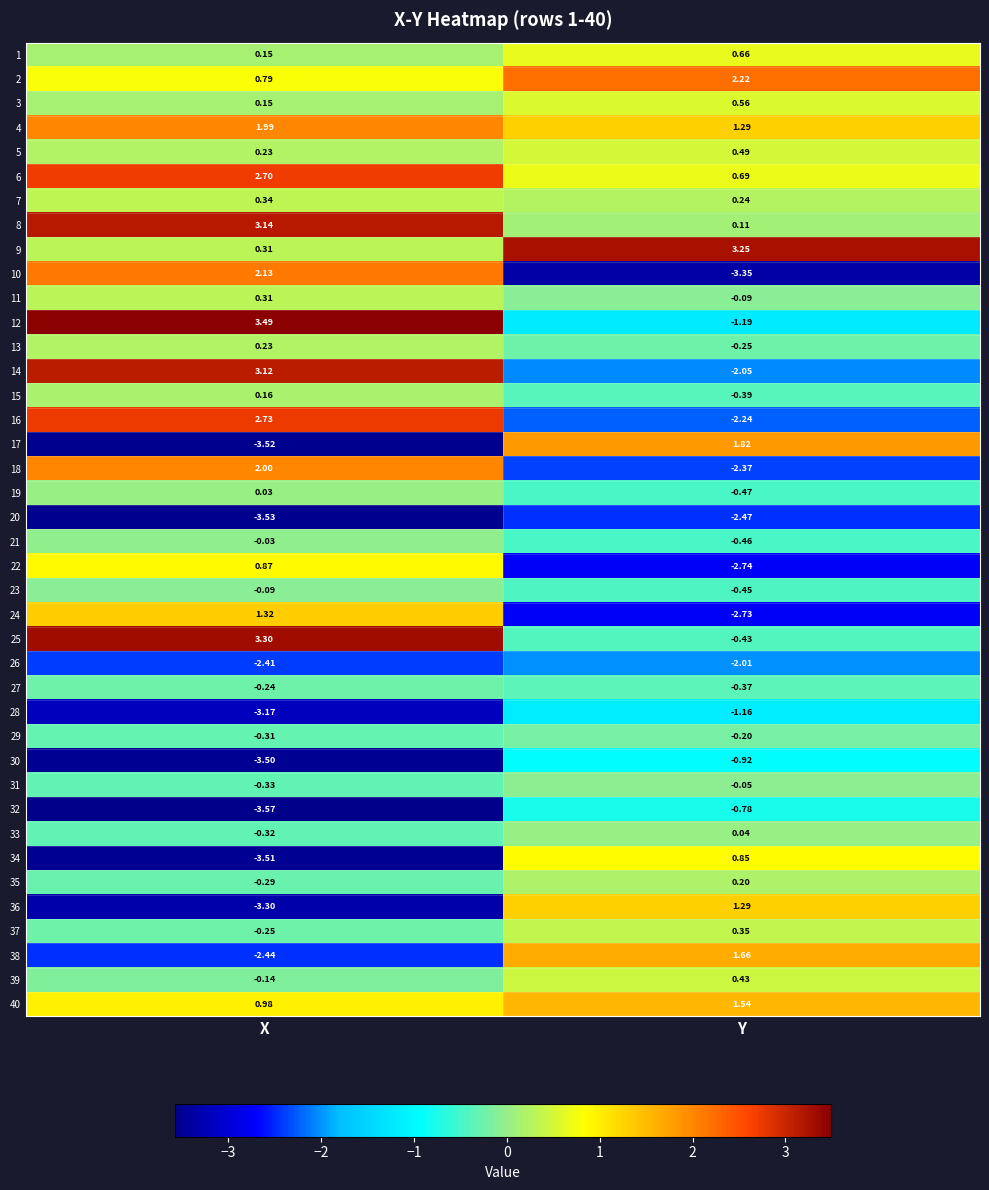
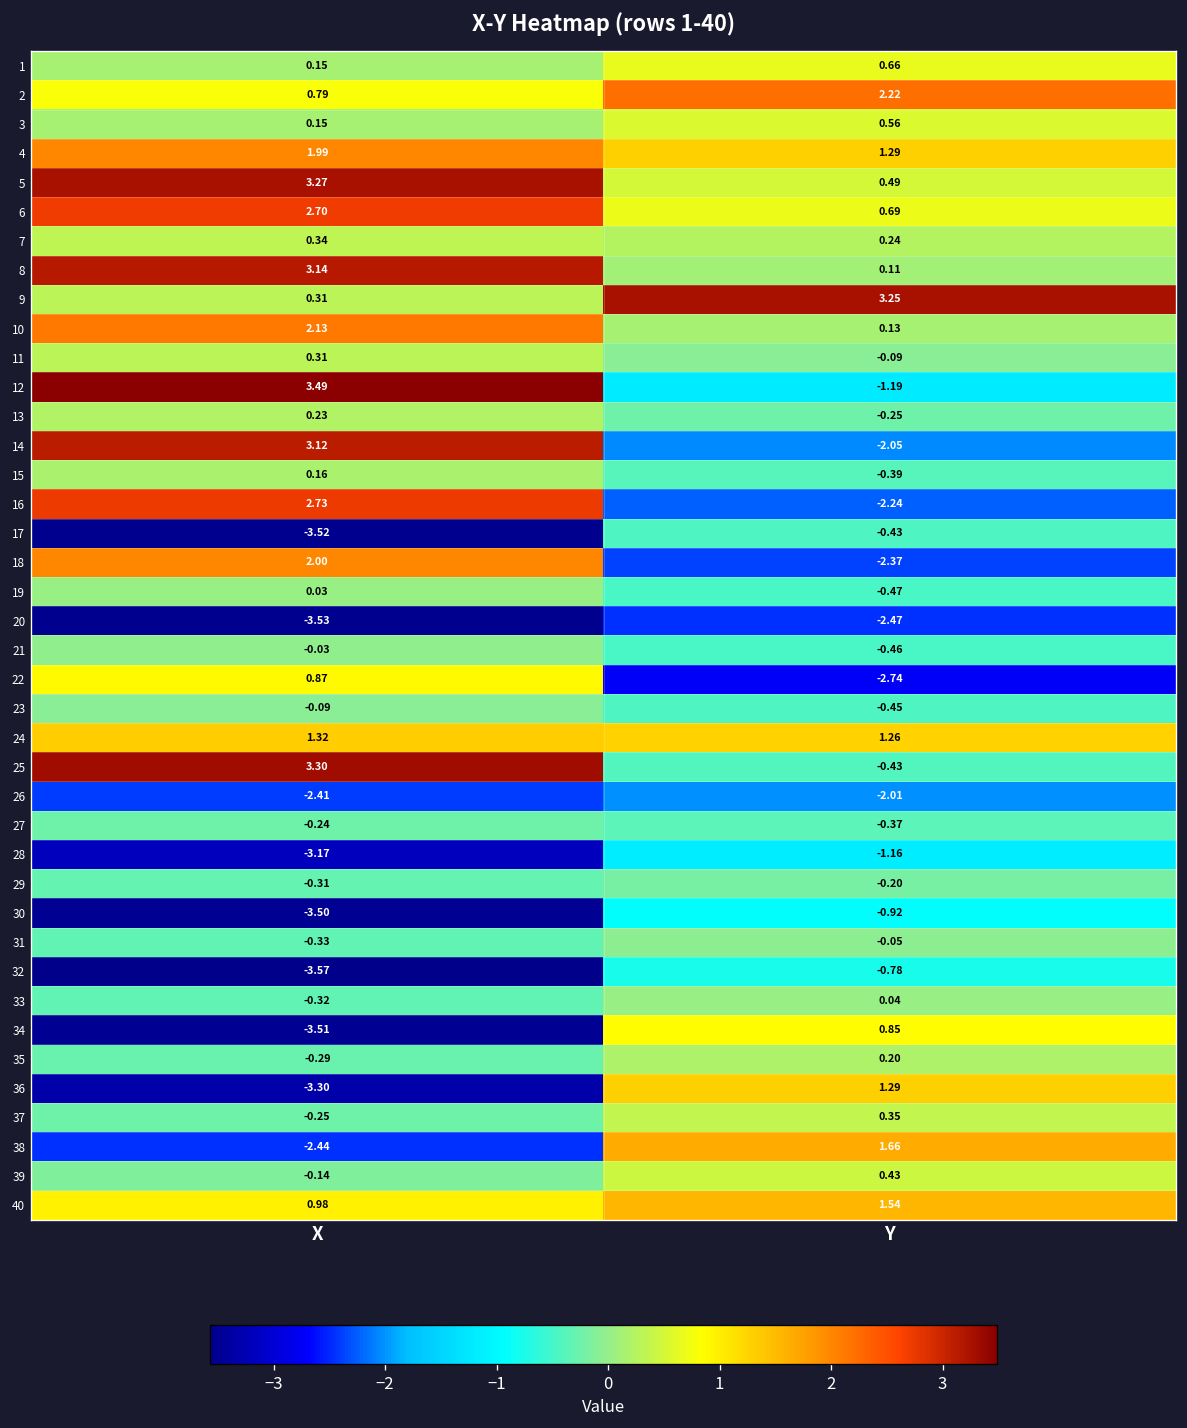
  {
    "1": {
      "X": 0.15,
      "Y": 0.66
    },
    "2": {
      "X": 0.79,
      "Y": 2.22
    },
    "3": {
      "X": 0.15,
      "Y": 0.56
    },
    "4": {
      "X": 1.99,
      "Y": 1.29
    },
    "5": {
-     "X": 0.23,
+     "X": 3.27,
      "Y": 0.49
    },
    "6": {
      "X": 2.70,
      "Y": 0.69
    },
    "7": {
      "X": 0.34,
      "Y": 0.24
    },
    "8": {
      "X": 3.14,
      "Y": 0.11
    },
    "9": {
      "X": 0.31,
      "Y": 3.25
    },
    "10": {
      "X": 2.13,
-     "Y": -3.35
+     "Y": 0.13
    },
    "11": {
      "X": 0.31,
      "Y": -0.09
    },
    "12": {
      "X": 3.49,
      "Y": -1.19
    },
    "13": {
      "X": 0.23,
      "Y": -0.25
    },
    "14": {
      "X": 3.12,
      "Y": -2.05
    },
    "15": {
      "X": 0.16,
      "Y": -0.39
    },
    "16": {
      "X": 2.73,
      "Y": -2.24
    },
    "17": {
      "X": -3.52,
-     "Y": 1.82
+     "Y": -0.43
    },
    "18": {
      "X": 2.00,
      "Y": -2.37
    },
    "19": {
      "X": 0.03,
      "Y": -0.47
    },
    "20": {
      "X": -3.53,
      "Y": -2.47
    },
    "21": {
      "X": -0.03,
      "Y": -0.46
    },
    "22": {
      "X": 0.87,
      "Y": -2.74
    },
    "23": {
      "X": -0.09,
      "Y": -0.45
    },
    "24": {
      "X": 1.32,
-     "Y": -2.73
+     "Y": 1.26
    },
    "25": {
      "X": 3.30,
      "Y": -0.43
    },
    "26": {
      "X": -2.41,
      "Y": -2.01
    },
    "27": {
      "X": -0.24,
      "Y": -0.37
    },
    "28": {
      "X": -3.17,
      "Y": -1.16
    },
    "29": {
      "X": -0.31,
      "Y": -0.20
    },
    "30": {
      "X": -3.50,
      "Y": -0.92
    },
    "31": {
      "X": -0.33,
      "Y": -0.05
    },
    "32": {
      "X": -3.57,
      "Y": -0.78
    },
    "33": {
      "X": -0.32,
      "Y": 0.04
    },
    "34": {
      "X": -3.51,
      "Y": 0.85
    },
    "35": {
      "X": -0.29,
      "Y": 0.20
    },
    "36": {
      "X": -3.30,
      "Y": 1.29
    },
    "37": {
      "X": -0.25,
      "Y": 0.35
    },
    "38": {
      "X": -2.44,
      "Y": 1.66
    },
    "39": {
      "X": -0.14,
      "Y": 0.43
    },
    "40": {
      "X": 0.98,
      "Y": 1.54
    }
  }
